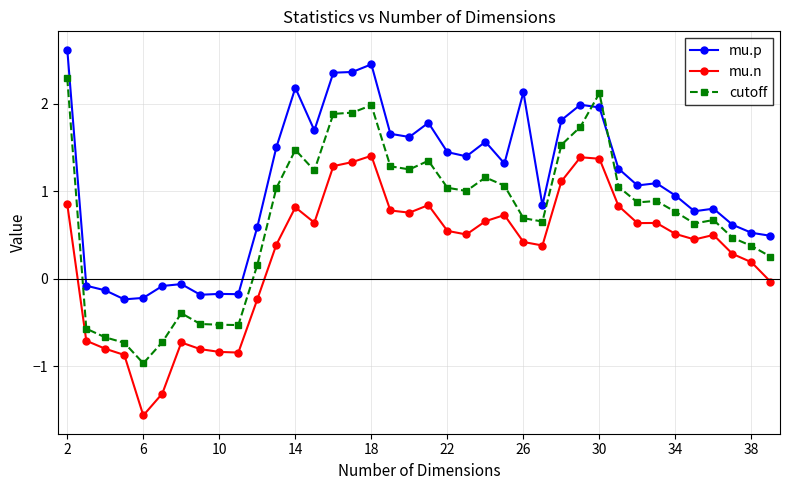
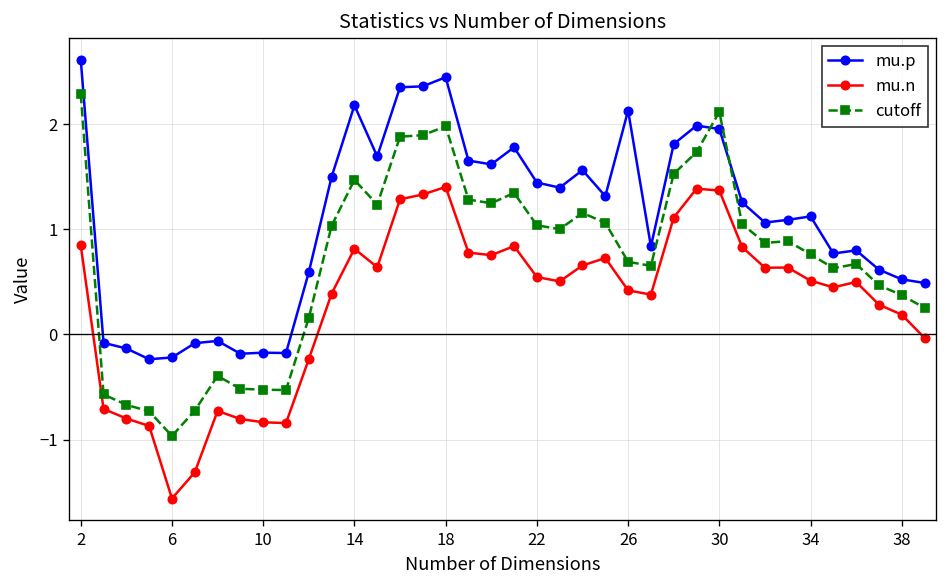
  {
    "mu.p": {
      "2": 2.6,
      "6": -0.2,
      "10": -0.2,
      "14": 2.2,
      "18": 2.4,
      "22": 1.4,
      "26": 2.1,
      "30": 2.0,
-     "34": 0.9,
+     "34": 1.1,
      "38": 0.5
    },
    "mu.n": {
      "2": 0.8,
      "6": -1.6,
      "10": -0.8,
      "14": 0.8,
      "18": 1.4,
      "22": 0.5,
      "26": 0.4,
      "30": 1.4,
      "34": 0.5,
      "38": 0.2
    },
    "cutoff": {
      "2": 2.3,
      "6": -1.0,
      "10": -0.5,
      "14": 1.5,
      "18": 2.0,
      "22": 1.0,
      "26": 0.7,
      "30": 2.1,
      "34": 0.8,
      "38": 0.4
    }
  }
